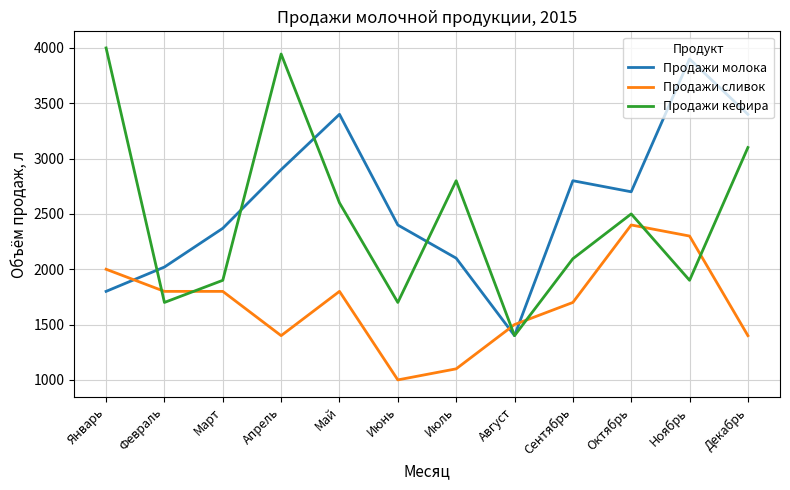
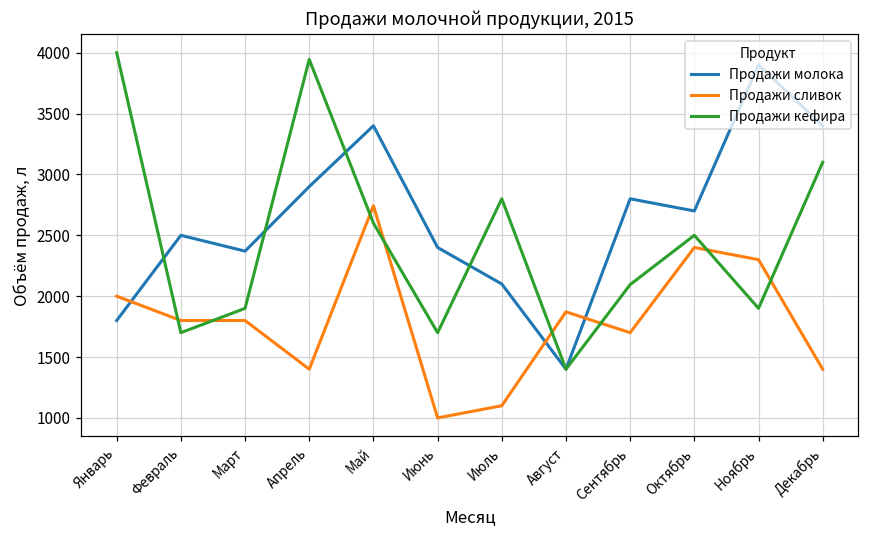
  {
    "Продажи молока": {
      "Январь": 1800,
-     "Февраль": 2020,
+     "Февраль": 2500,
      "Март": 2370,
      "Апрель": 2900,
      "Май": 3400,
      "Июнь": 2400,
      "Июль": 2100,
      "Сентябрь": 2800,
      "Октябрь": 2700
    },
    "Продажи сливок": {
      "Январь": 2000,
      "Февраль": 1800,
      "Март": 1800,
      "Апрель": 1400,
-     "Май": 1800,
+     "Май": 2740,
      "Июнь": 1000,
      "Июль": 1100,
-     "Август": 1500,
+     "Август": 1870,
      "Сентябрь": 1700,
      "Октябрь": 2400,
      "Ноябрь": 2300,
      "Декабрь": 1400
    },
    "Продажи кефира": {
      "Январь": 4000,
      "Февраль": 1700,
      "Март": 1900,
      "Апрель": 3950,
      "Май": 2600,
      "Июнь": 1700,
      "Июль": 2800,
      "Сентябрь": 2100,
      "Октябрь": 2500,
      "Ноябрь": 1900,
      "Декабрь": 3100
    }
  }
